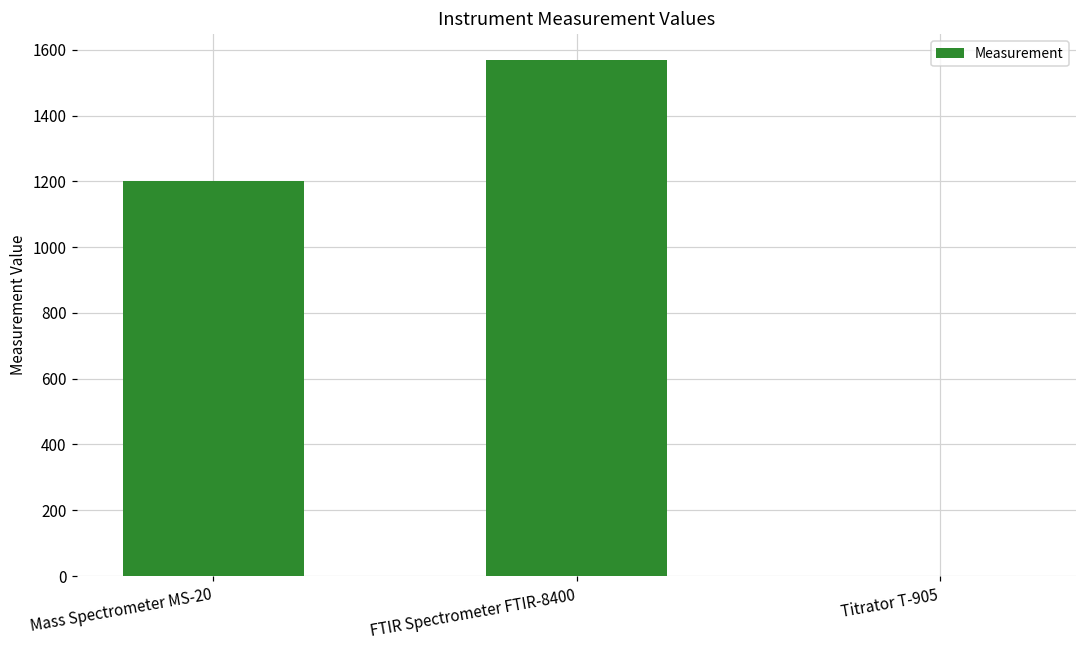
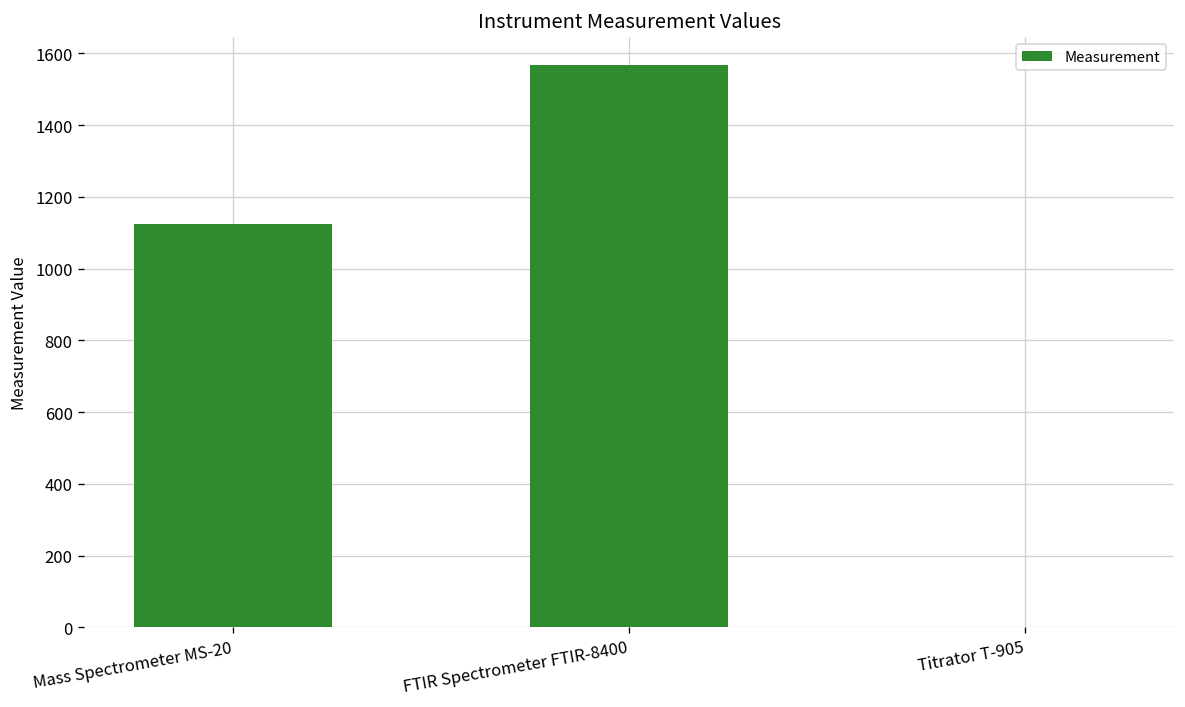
  {
-   "Mass Spectrometer MS-20": 1200,
+   "Mass Spectrometer MS-20": 1130,
    "FTIR Spectrometer FTIR-8400": 1570
  }
